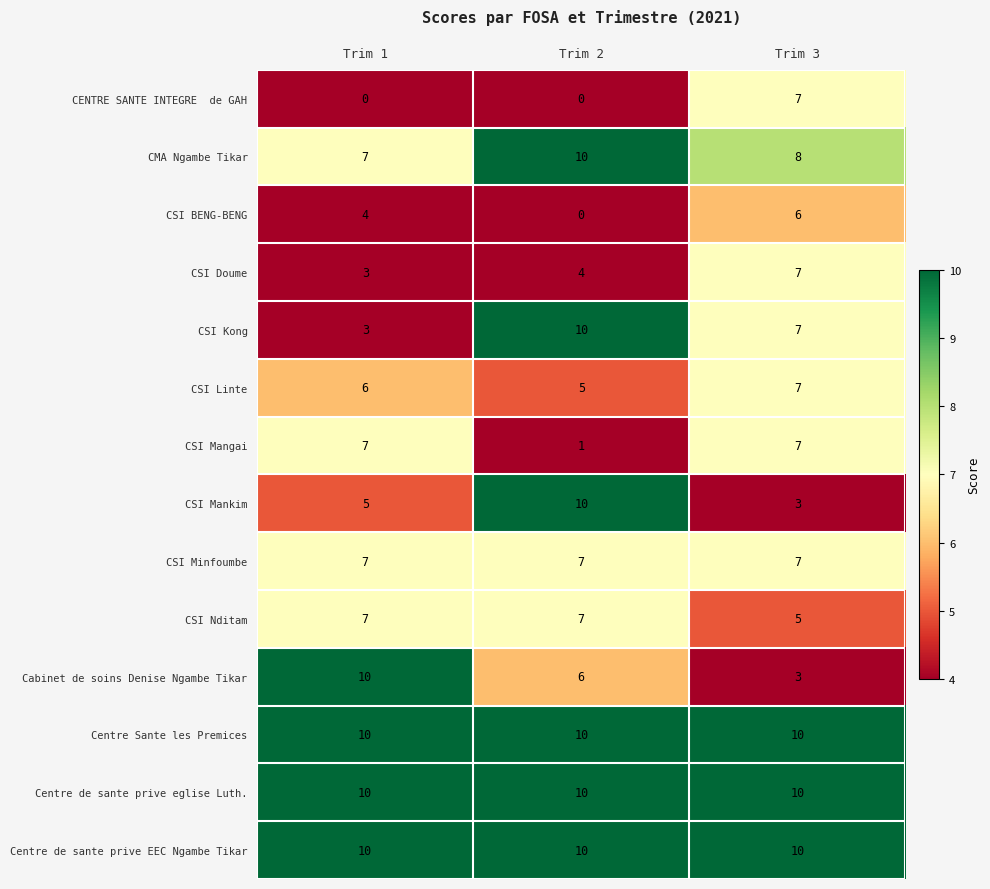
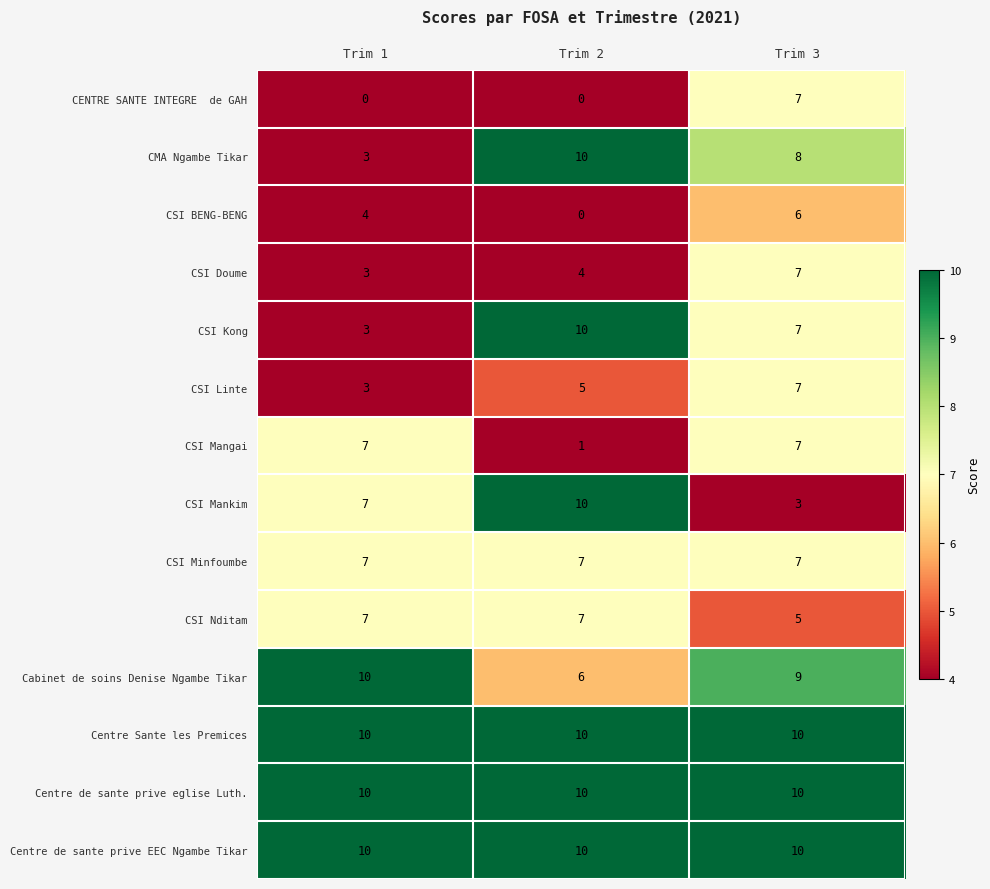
  {
    "CENTRE SANTE INTEGRE de GAH": {
      "Trim 1": 0,
      "Trim 2": 0,
      "Trim 3": 7
    },
    "CMA Ngambe Tikar": {
-     "Trim 1": 7,
+     "Trim 1": 3,
      "Trim 2": 10,
      "Trim 3": 8
    },
    "CSI BENG-BENG": {
      "Trim 1": 4,
      "Trim 2": 0,
      "Trim 3": 6
    },
    "CSI Doume": {
      "Trim 1": 3,
      "Trim 2": 4,
      "Trim 3": 7
    },
    "CSI Kong": {
      "Trim 1": 3,
      "Trim 2": 10,
      "Trim 3": 7
    },
    "CSI Linte": {
-     "Trim 1": 6,
+     "Trim 1": 3,
      "Trim 2": 5,
      "Trim 3": 7
    },
    "CSI Mangai": {
      "Trim 1": 7,
      "Trim 2": 1,
      "Trim 3": 7
    },
    "CSI Mankim": {
-     "Trim 1": 5,
+     "Trim 1": 7,
      "Trim 2": 10,
      "Trim 3": 3
    },
    "CSI Minfoumbe": {
      "Trim 1": 7,
      "Trim 2": 7,
      "Trim 3": 7
    },
    "CSI Nditam": {
      "Trim 1": 7,
      "Trim 2": 7,
      "Trim 3": 5
    },
    "Cabinet de soins Denise Ngambe Tikar": {
      "Trim 1": 10,
      "Trim 2": 6,
-     "Trim 3": 3
+     "Trim 3": 9
    },
    "Centre Sante les Premices": {
      "Trim 1": 10,
      "Trim 2": 10,
      "Trim 3": 10
    },
    "Centre de sante prive eglise Luth.": {
      "Trim 1": 10,
      "Trim 2": 10,
      "Trim 3": 10
    },
    "Centre de sante prive EEC Ngambe Tikar": {
      "Trim 1": 10,
      "Trim 2": 10,
      "Trim 3": 10
    }
  }
